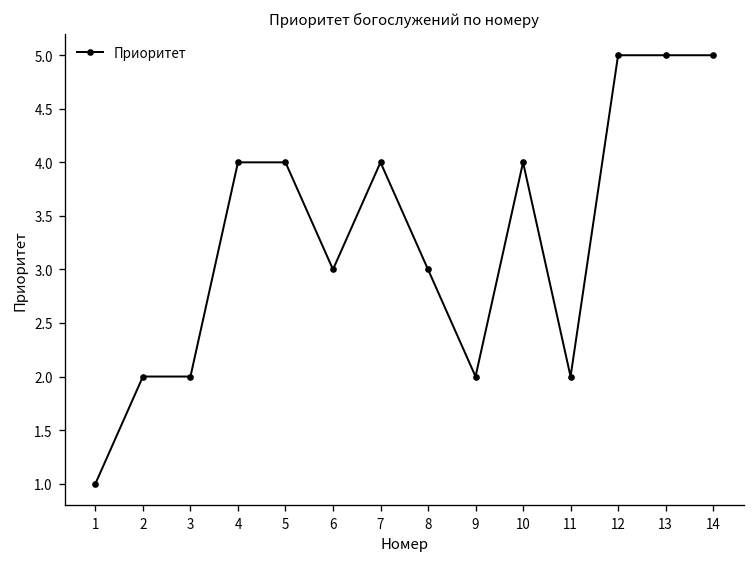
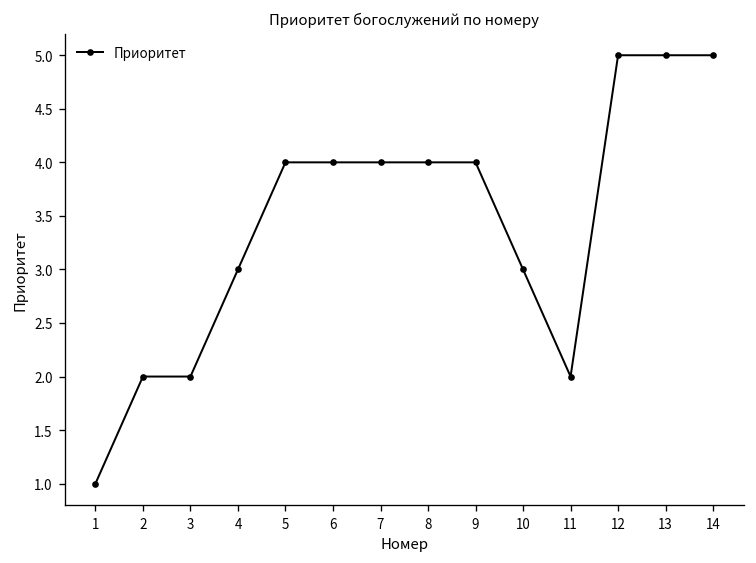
  {
    "1": 1,
    "2": 2,
    "3": 2,
-   "4": 4,
+   "4": 3,
    "5": 4,
-   "6": 3,
+   "6": 4,
    "7": 4,
-   "8": 3,
-   "9": 2,
-   "10": 4,
+   "8": 4,
+   "9": 4,
+   "10": 3,
    "11": 2,
    "12": 5,
    "13": 5,
    "14": 5
  }
